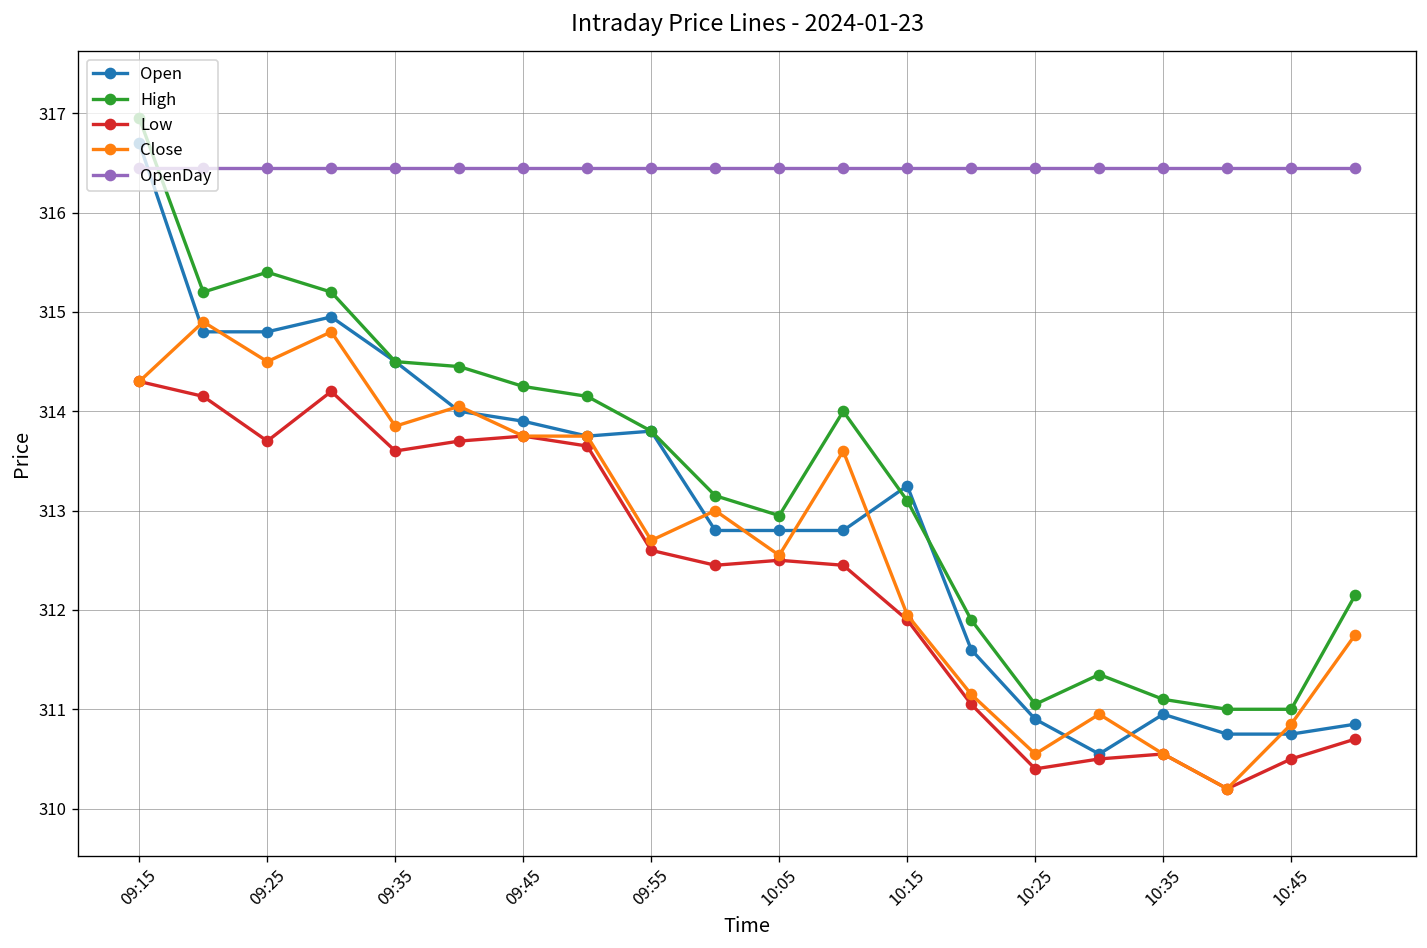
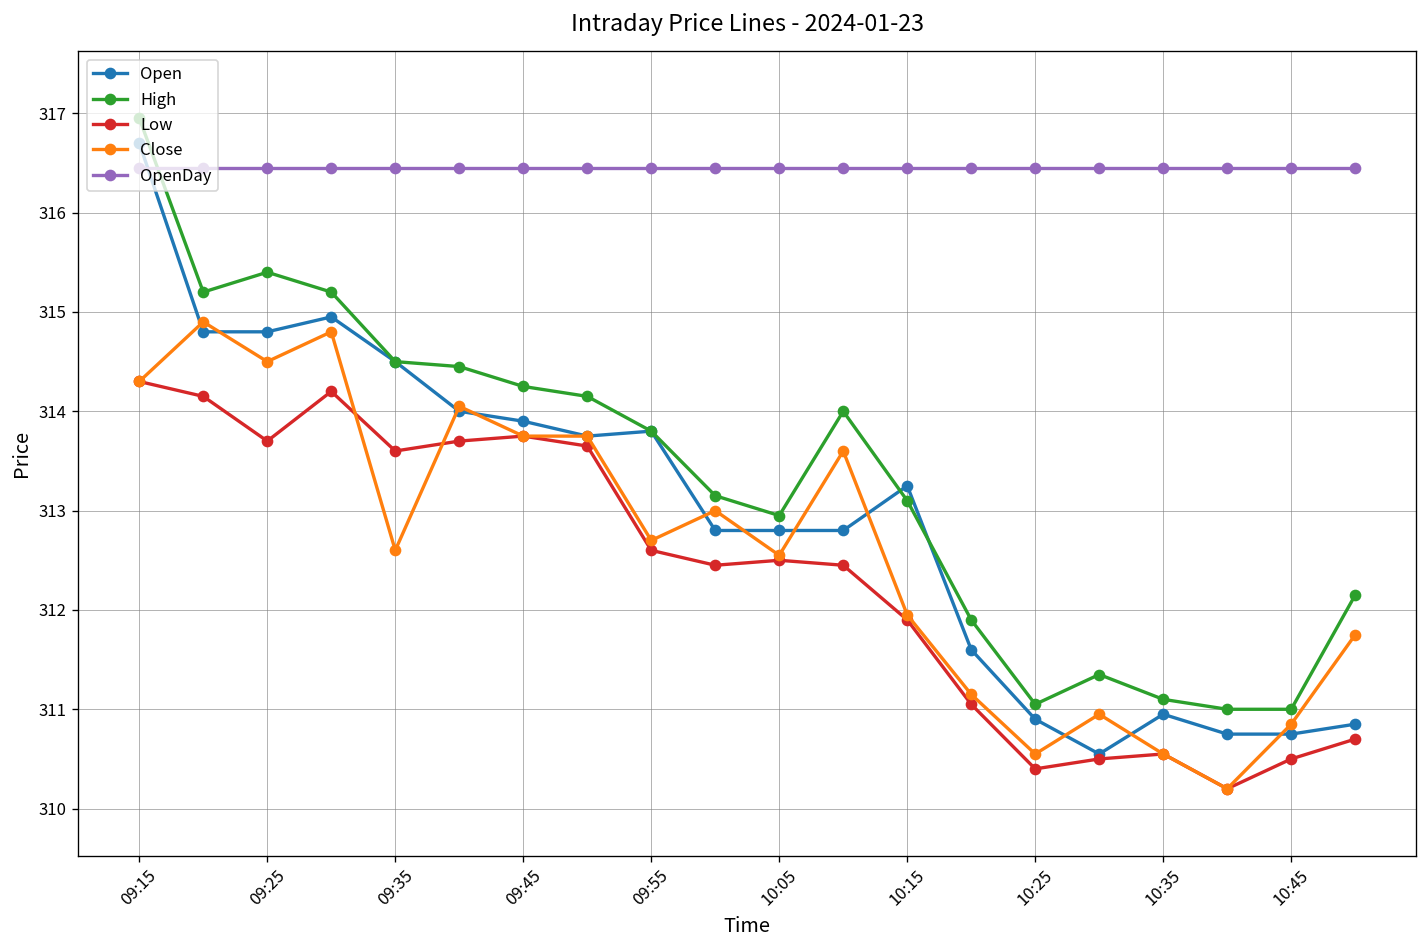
  {
    "Open": {
      "09:25": 314.8,
      "09:45": 313.9,
      "10:05": 312.8,
      "10:15": 313.3,
      "10:25": 310.9,
      "10:35": 311.0,
      "10:45": 310.8
    },
    "High": {
      "09:25": 315.4,
      "09:45": 314.3,
      "10:05": 313.0,
      "10:15": 313.1,
      "10:25": 311.1,
      "10:35": 311.1,
      "10:45": 311.0
    },
    "Low": {
      "09:25": 313.7,
      "09:35": 313.6,
      "09:55": 312.6,
      "10:05": 312.5,
      "10:15": 311.9,
      "10:25": 310.4,
      "10:45": 310.5
    },
    "Close": {
      "09:25": 314.5,
-     "09:35": 313.9,
+     "09:35": 312.6,
      "09:55": 312.7,
      "10:05": 312.6,
      "10:15": 312.0,
      "10:25": 310.6,
      "10:45": 310.9
    },
    "OpenDay": {
      "09:25": 316.5,
      "09:35": 316.5,
      "09:45": 316.5,
      "09:55": 316.5,
      "10:05": 316.5,
      "10:15": 316.5,
      "10:25": 316.5,
      "10:35": 316.5,
      "10:45": 316.5
    }
  }
